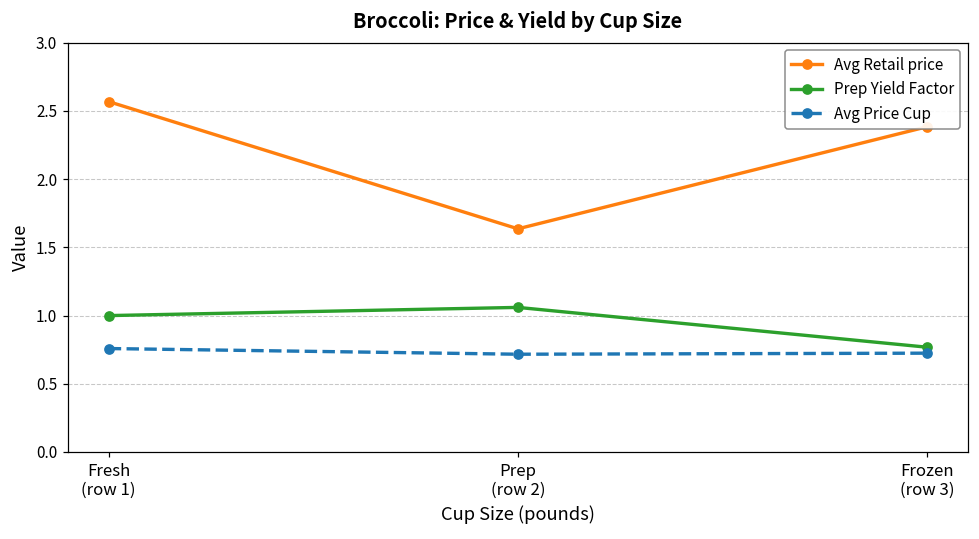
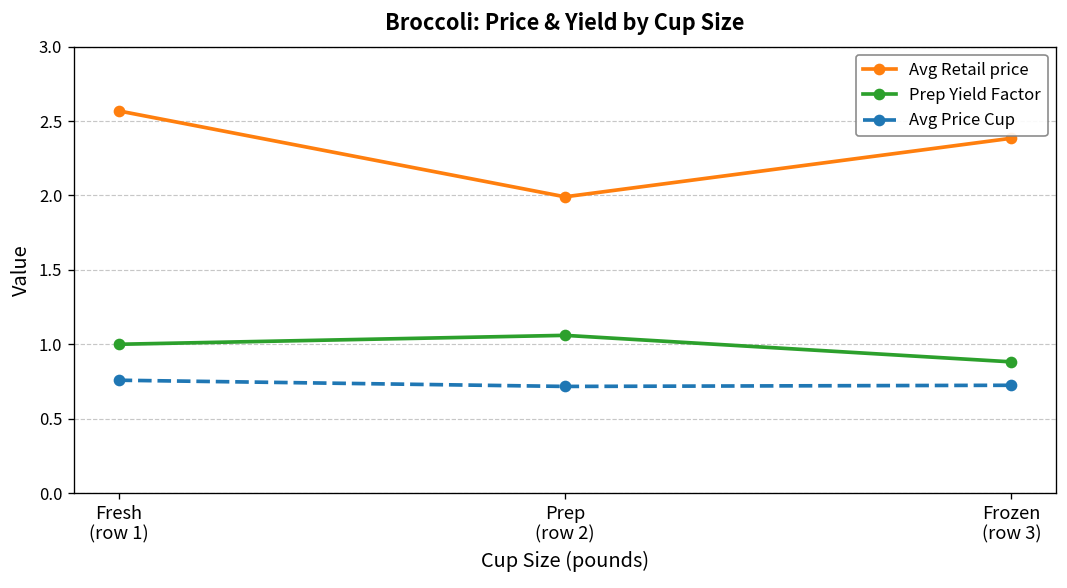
  {
    "Avg Retail price": {
      "Fresh (row 1)": 2.57,
-     "Prep (row 2)": 1.64,
+     "Prep (row 2)": 1.99,
      "Frozen (row 3)": 2.38
    },
    "Prep Yield Factor": {
      "Fresh (row 1)": 1.00,
      "Prep (row 2)": 1.06,
-     "Frozen (row 3)": 0.77
+     "Frozen (row 3)": 0.88
    },
    "Avg Price Cup": {
      "Fresh (row 1)": 0.76,
      "Prep (row 2)": 0.72,
      "Frozen (row 3)": 0.72
    }
  }
